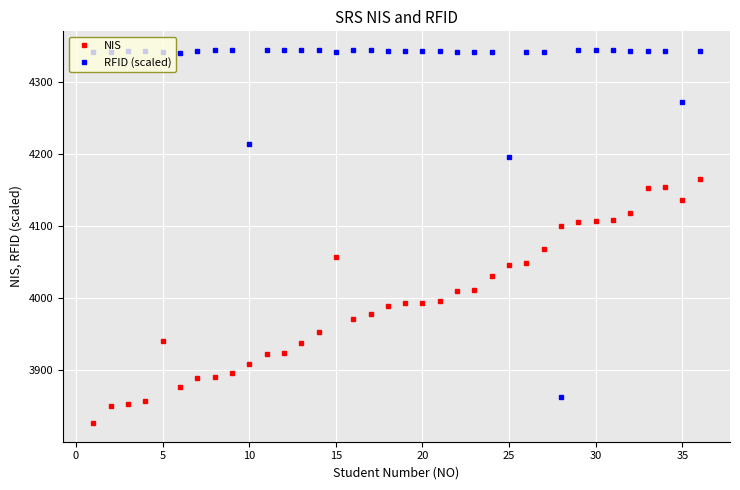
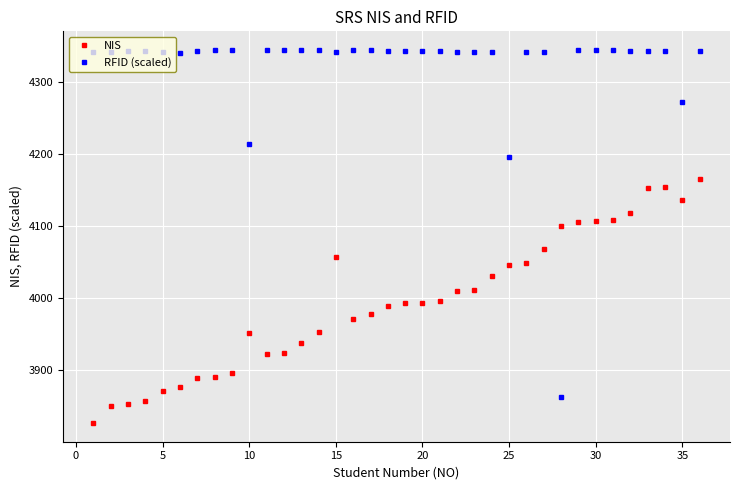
  {
    "NIS": {
-     "5": 3940,
-     "10": 3910,
+     "5": 3870,
+     "10": 3950,
      "15": 4060,
      "20": 3990,
      "25": 4050,
      "30": 4110,
      "35": 4140
    },
    "RFID (scaled)": {
      "10": 4210,
      "15": 4340,
      "20": 4340,
      "25": 4200,
      "30": 4340,
      "35": 4270
    }
  }
